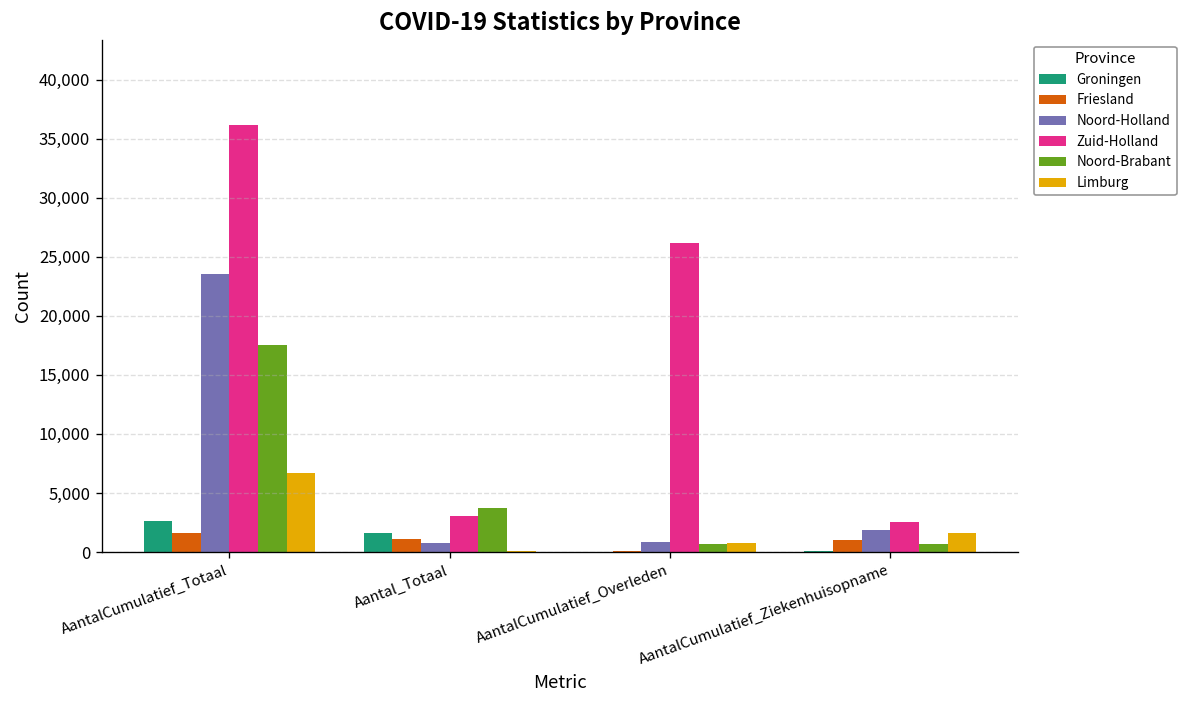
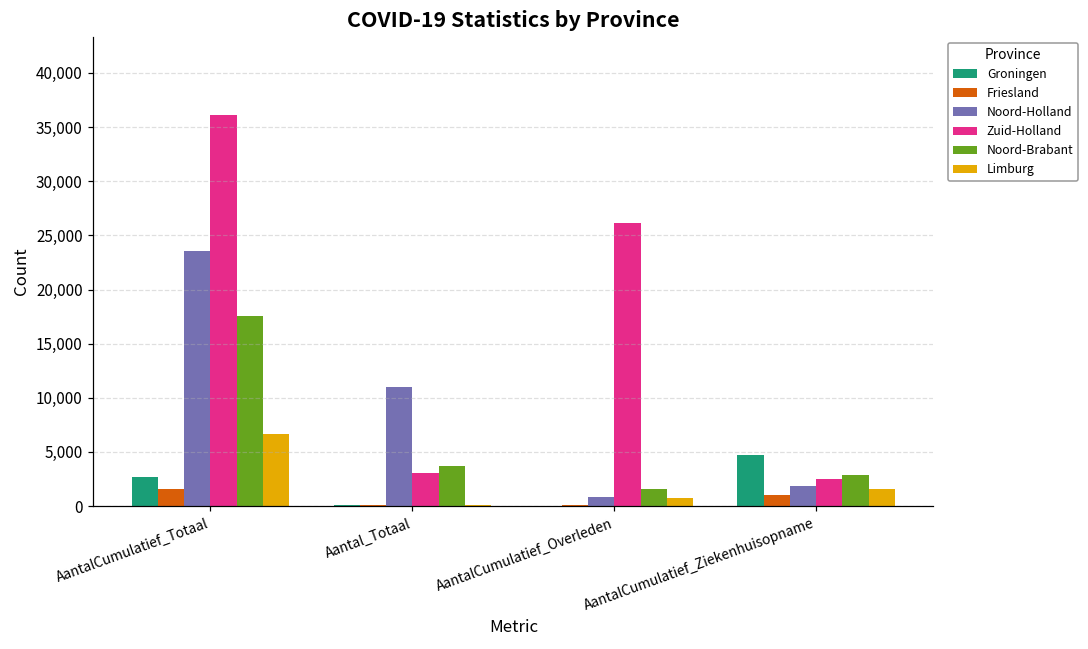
  {
    "Groningen": {
      "AantalCumulatief_Totaal": "3,000",
-     "Aantal_Totaal": "2,000",
-     "AantalCumulatief_Ziekenhuisopname": "0"
+     "Aantal_Totaal": "0",
+     "AantalCumulatief_Ziekenhuisopname": "5,000"
    },
    "Friesland": {
      "AantalCumulatief_Totaal": "2,000",
-     "Aantal_Totaal": "1,000",
+     "Aantal_Totaal": "0",
      "AantalCumulatief_Ziekenhuisopname": "1,000"
    },
    "Noord-Holland": {
      "AantalCumulatief_Totaal": "24,000",
-     "Aantal_Totaal": "1,000",
+     "Aantal_Totaal": "11,000",
      "AantalCumulatief_Overleden": "1,000",
      "AantalCumulatief_Ziekenhuisopname": "2,000"
    },
    "Zuid-Holland": {
      "AantalCumulatief_Totaal": "36,000",
      "Aantal_Totaal": "3,000",
      "AantalCumulatief_Overleden": "26,000",
      "AantalCumulatief_Ziekenhuisopname": "3,000"
    },
    "Noord-Brabant": {
      "AantalCumulatief_Totaal": "18,000",
      "Aantal_Totaal": "4,000",
-     "AantalCumulatief_Overleden": "1,000",
-     "AantalCumulatief_Ziekenhuisopname": "1,000"
+     "AantalCumulatief_Overleden": "2,000",
+     "AantalCumulatief_Ziekenhuisopname": "3,000"
    },
    "Limburg": {
      "AantalCumulatief_Totaal": "7,000",
      "AantalCumulatief_Overleden": "1,000",
      "AantalCumulatief_Ziekenhuisopname": "2,000"
    }
  }
